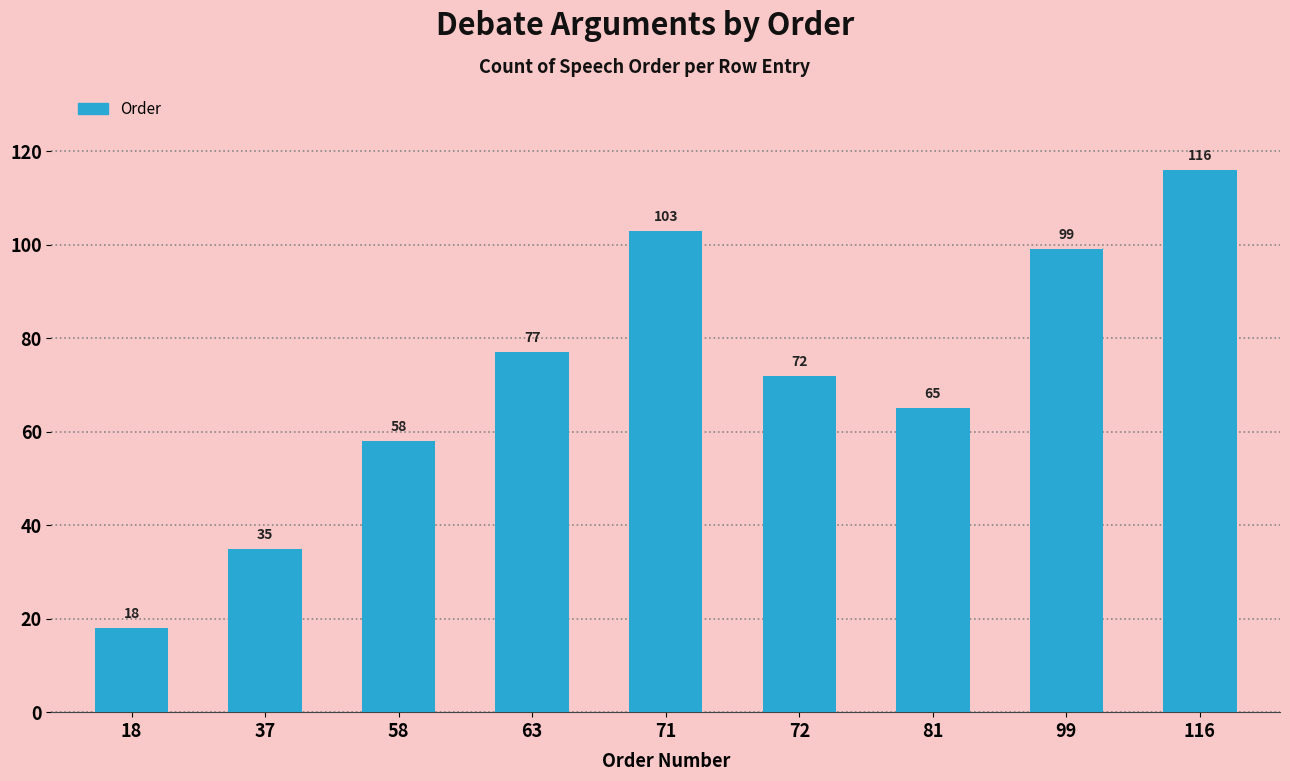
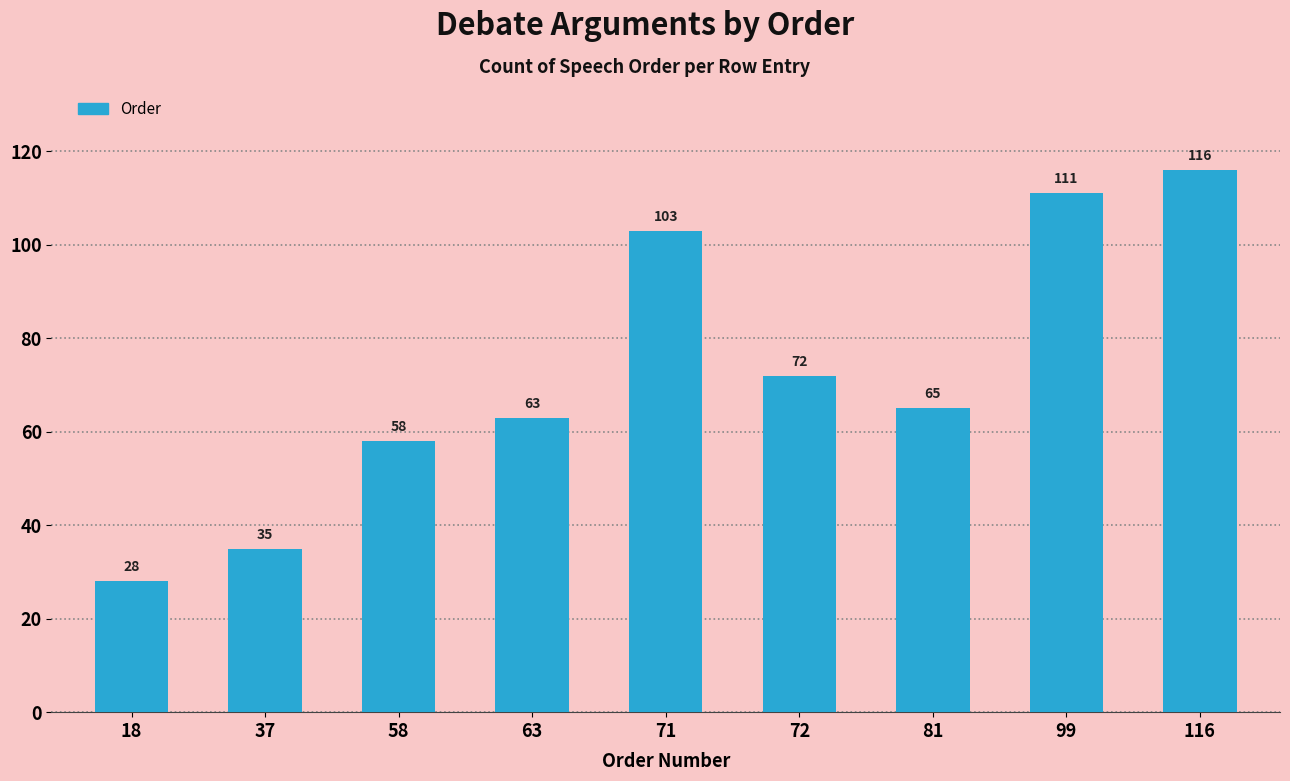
  {
-   "18": 18,
+   "18": 28,
    "37": 35,
    "58": 58,
-   "63": 77,
+   "63": 63,
    "71": 103,
    "72": 72,
    "81": 65,
-   "99": 99,
+   "99": 111,
    "116": 116
  }
